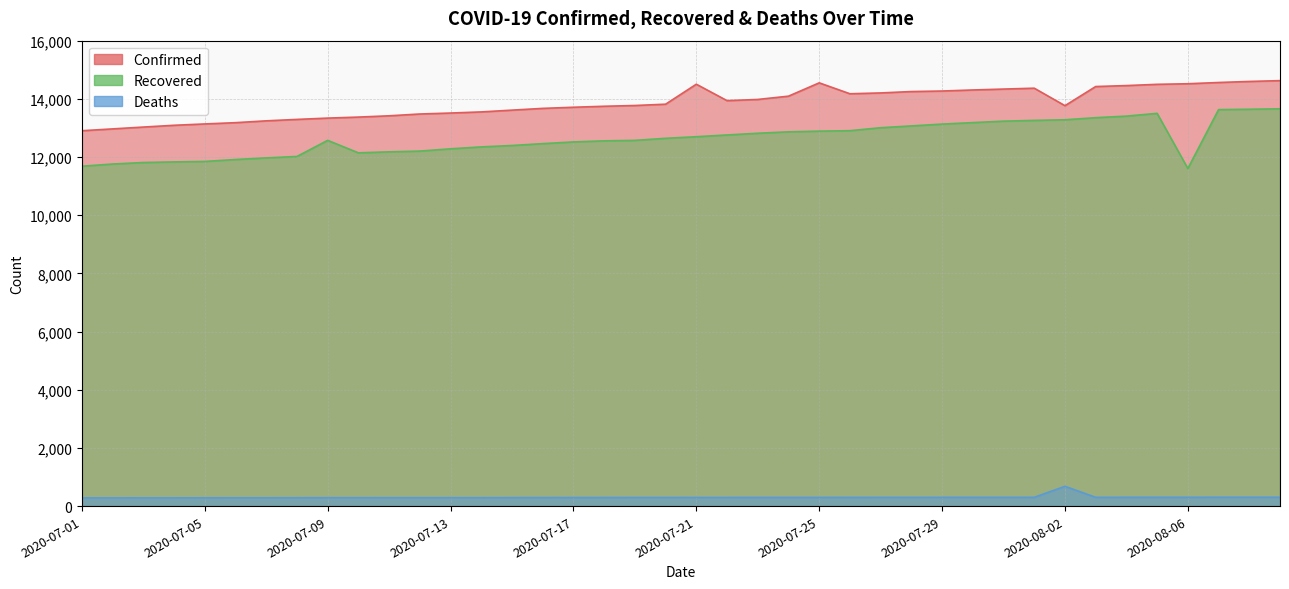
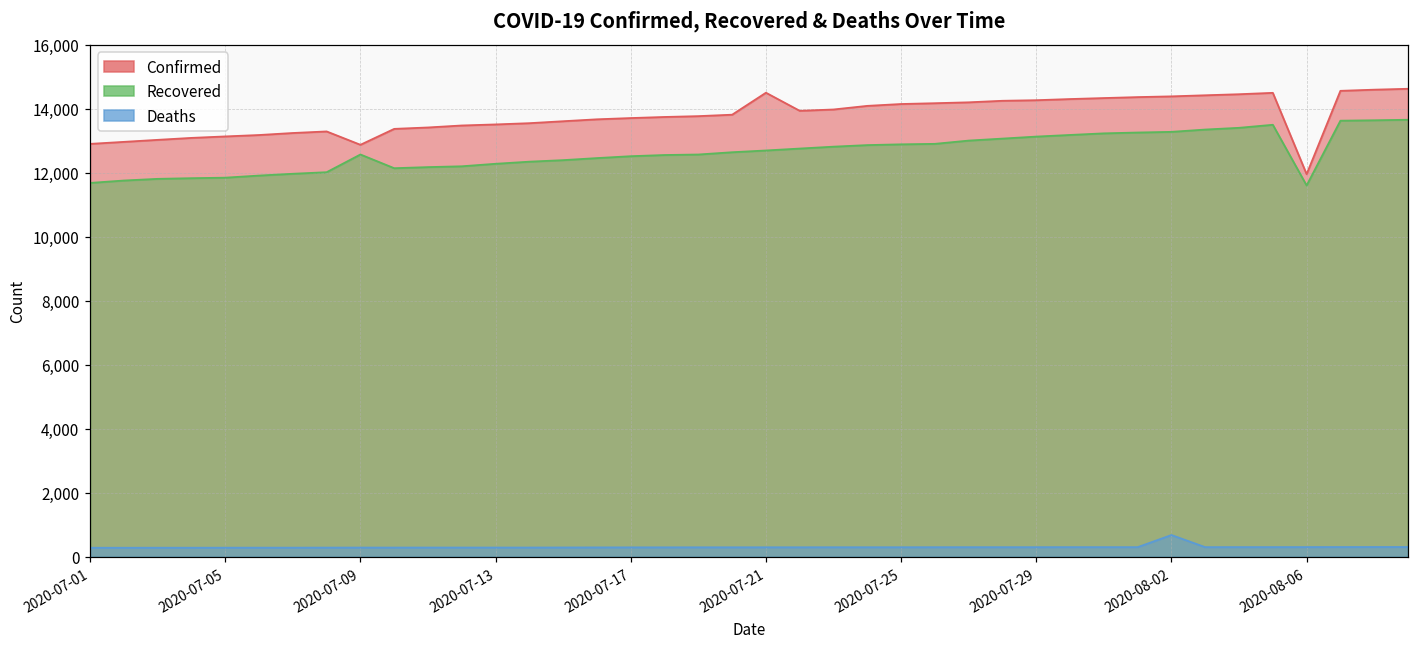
  {
    "Confirmed": {
      "2020-07-01": "12,900",
      "2020-07-05": "13,100",
-     "2020-07-09": "13,300",
+     "2020-07-09": "12,900",
      "2020-07-13": "13,500",
      "2020-07-17": "13,700",
      "2020-07-21": "14,500",
-     "2020-07-25": "14,600",
+     "2020-07-25": "14,200",
      "2020-07-29": "14,300",
-     "2020-08-02": "13,800",
-     "2020-08-06": "14,500"
+     "2020-08-02": "14,400",
+     "2020-08-06": "12,000"
    },
    "Recovered": {
      "2020-07-01": "11,700",
      "2020-07-05": "11,800",
      "2020-07-09": "12,600",
      "2020-07-13": "12,300",
      "2020-07-17": "12,500",
      "2020-07-21": "12,700",
      "2020-07-25": "12,900",
      "2020-07-29": "13,100",
      "2020-08-02": "13,300",
      "2020-08-06": "11,600"
    },
    "Deaths": {
      "2020-07-01": "300",
      "2020-07-05": "300",
      "2020-07-09": "300",
      "2020-07-13": "300",
      "2020-07-17": "300",
      "2020-07-21": "300",
      "2020-07-25": "300",
      "2020-07-29": "300",
      "2020-08-02": "700",
      "2020-08-06": "300"
    }
  }
